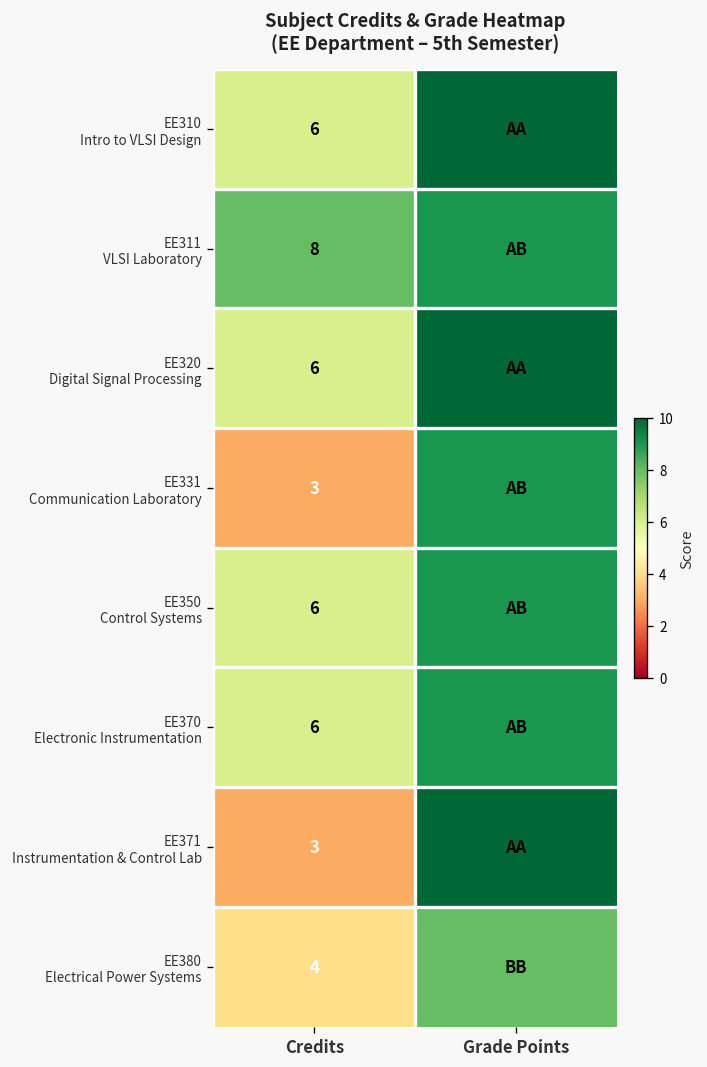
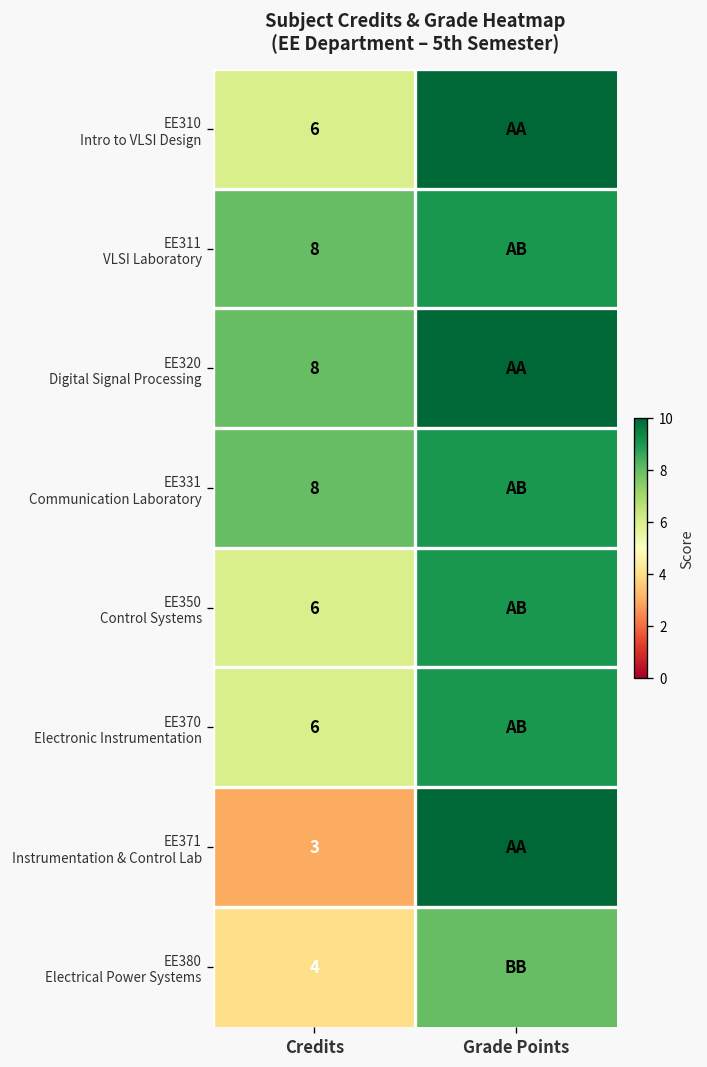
  {
    "EE310 Intro to VLSI Design": {
      "Credits": 6
    },
    "EE311 VLSI Laboratory": {
      "Credits": 8
    },
    "EE320 Digital Signal Processing": {
-     "Credits": 6
+     "Credits": 8
    },
    "EE331 Communication Laboratory": {
-     "Credits": 3
+     "Credits": 8
    },
    "EE350 Control Systems": {
      "Credits": 6
    },
    "EE370 Electronic Instrumentation": {
      "Credits": 6
    },
    "EE371 Instrumentation & Control Lab": {
      "Credits": 3
    },
    "EE380 Electrical Power Systems": {
      "Credits": 4
    }
  }
